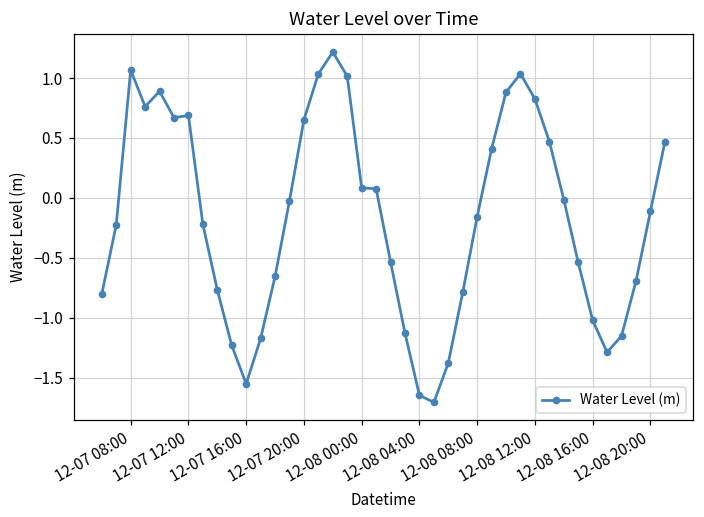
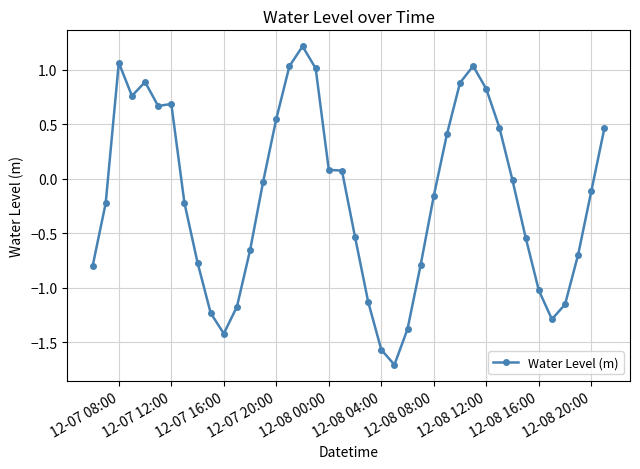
  {
    "12-07 08:00": 1.07,
    "12-07 12:00": 0.69,
-   "12-07 16:00": -1.55,
-   "12-07 20:00": 0.65,
+   "12-07 16:00": -1.42,
+   "12-07 20:00": 0.55,
    "12-08 00:00": 0.08,
-   "12-08 04:00": -1.65,
+   "12-08 04:00": -1.57,
    "12-08 08:00": -0.16,
    "12-08 12:00": 0.83,
    "12-08 16:00": -1.02,
    "12-08 20:00": -0.11
  }
